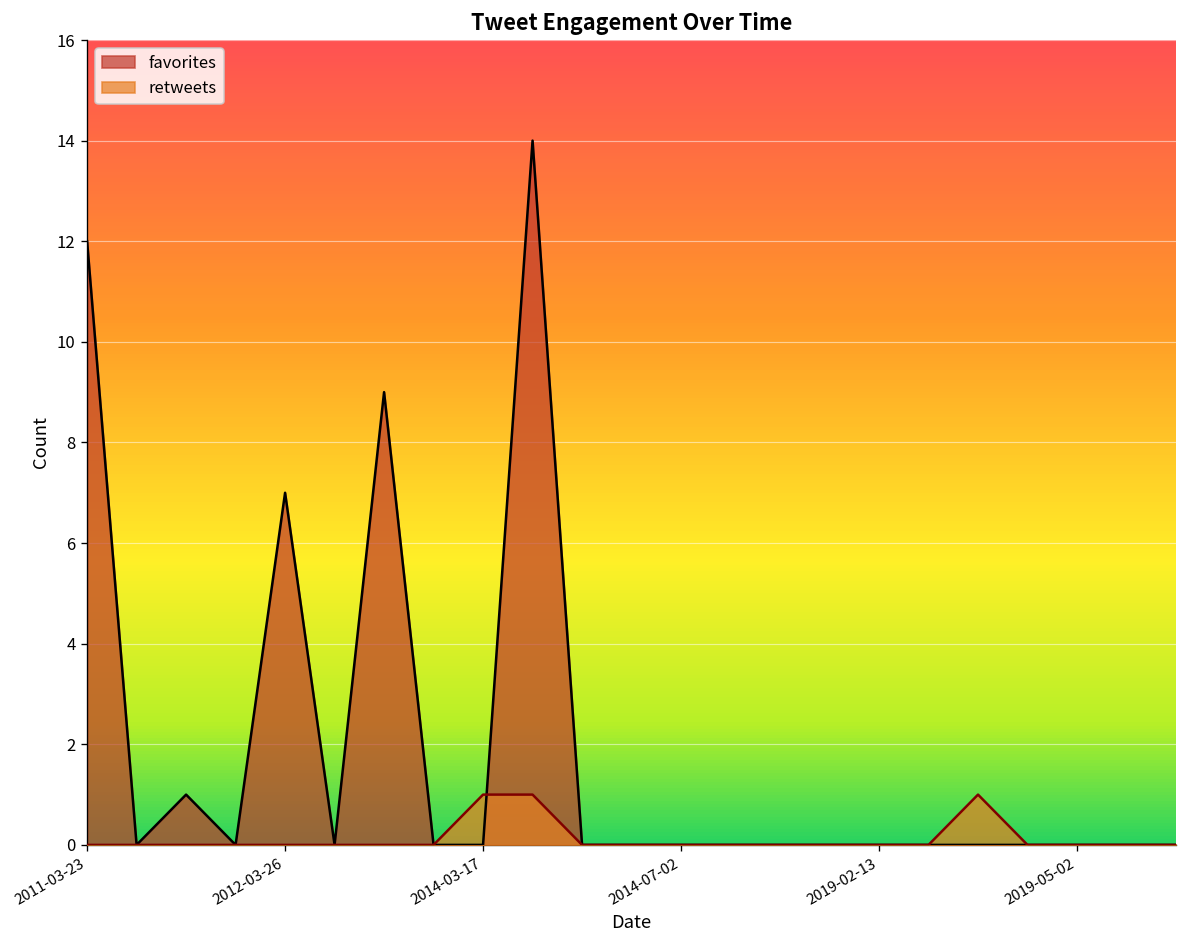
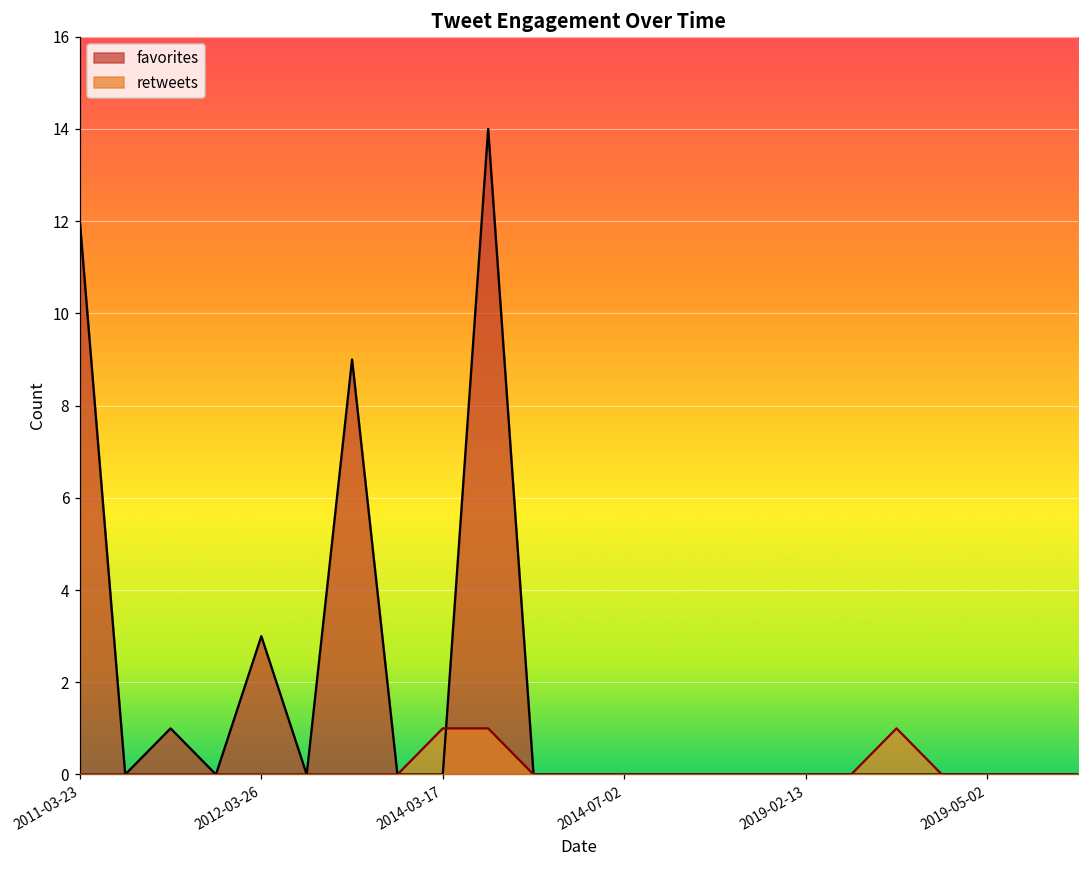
  {
    "favorites": {
      "2011-03-23": 12,
-     "2012-03-26": 7,
+     "2012-03-26": 3,
      "2014-03-17": 0
    },
    "retweets": {
      "2011-03-23": 0,
      "2012-03-26": 0,
      "2014-03-17": 1
    }
  }
